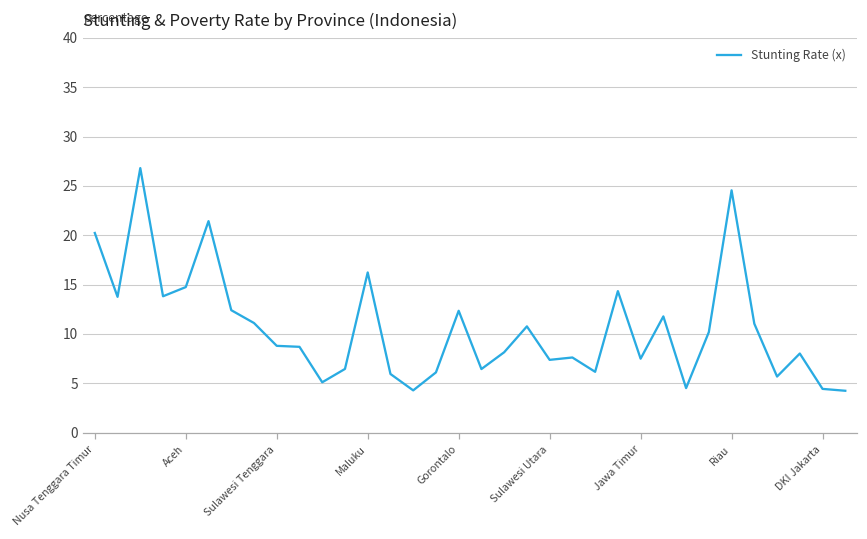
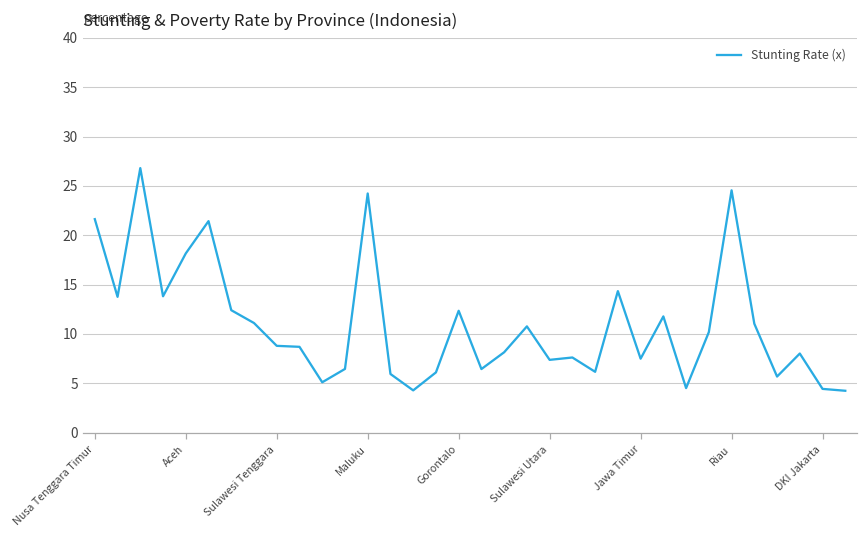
  {
-   "Nusa Tenggara Timur": 20,
-   "Aceh": 15,
+   "Nusa Tenggara Timur": 22,
+   "Aceh": 18,
    "Sulawesi Tenggara": 9,
-   "Maluku": 16,
+   "Maluku": 24,
    "Gorontalo": 12,
    "Sulawesi Utara": 7,
    "Jawa Timur": 8,
    "Riau": 25,
    "DKI Jakarta": 4
  }
